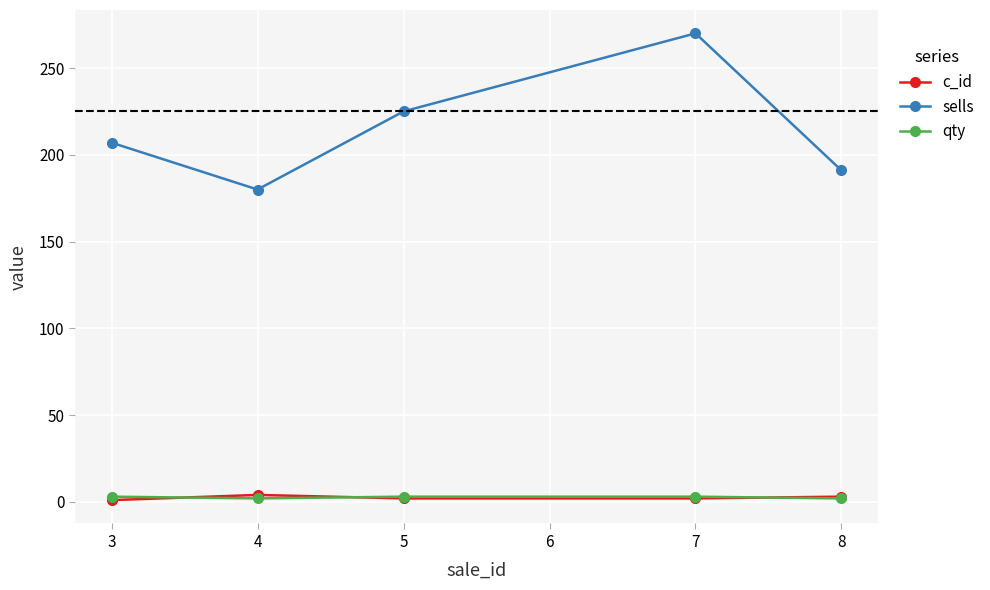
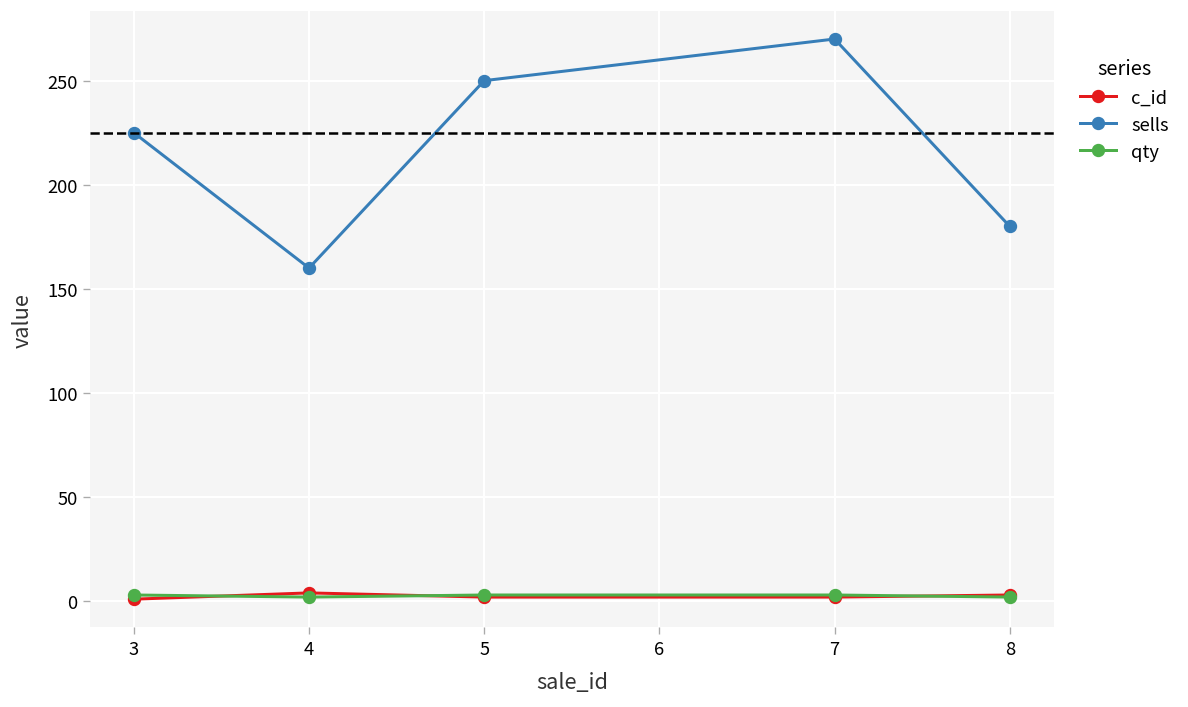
  {
    "c_id": {
      "3": 1,
      "4": 4
    },
    "sells": {
-     "3": 207,
-     "4": 180,
-     "5": 225,
+     "3": 225,
+     "4": 160,
+     "5": 250,
      "7": 270,
-     "8": 191
+     "8": 180
    },
    "qty": {
      "3": 3,
      "4": 2
    }
  }
